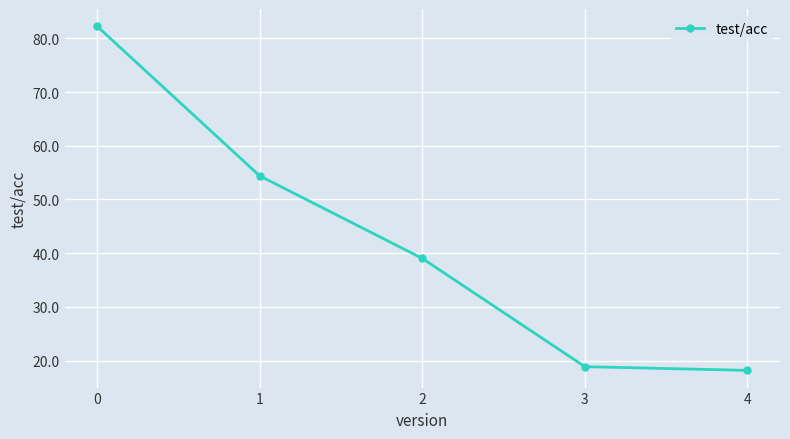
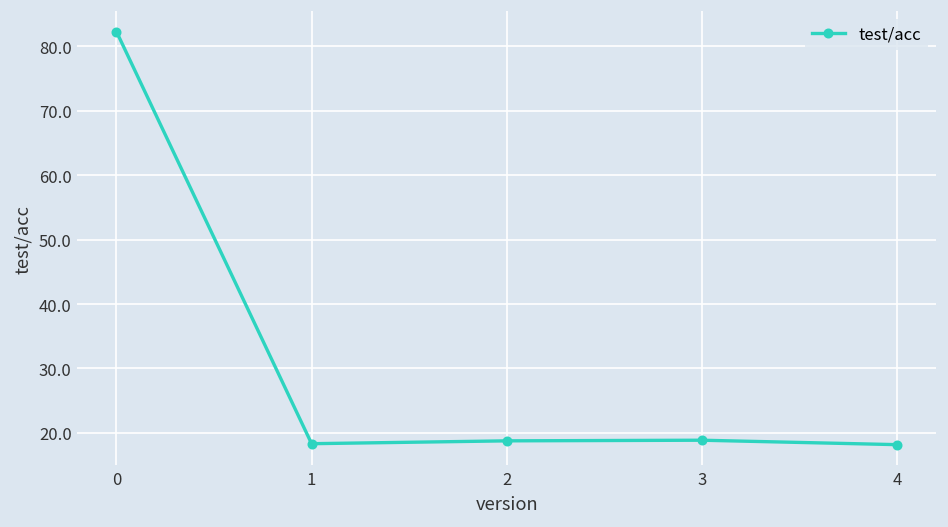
  {
    "0": 82,
-   "1": 54,
-   "2": 39,
+   "1": 18,
+   "2": 19,
    "3": 19,
    "4": 18
  }
